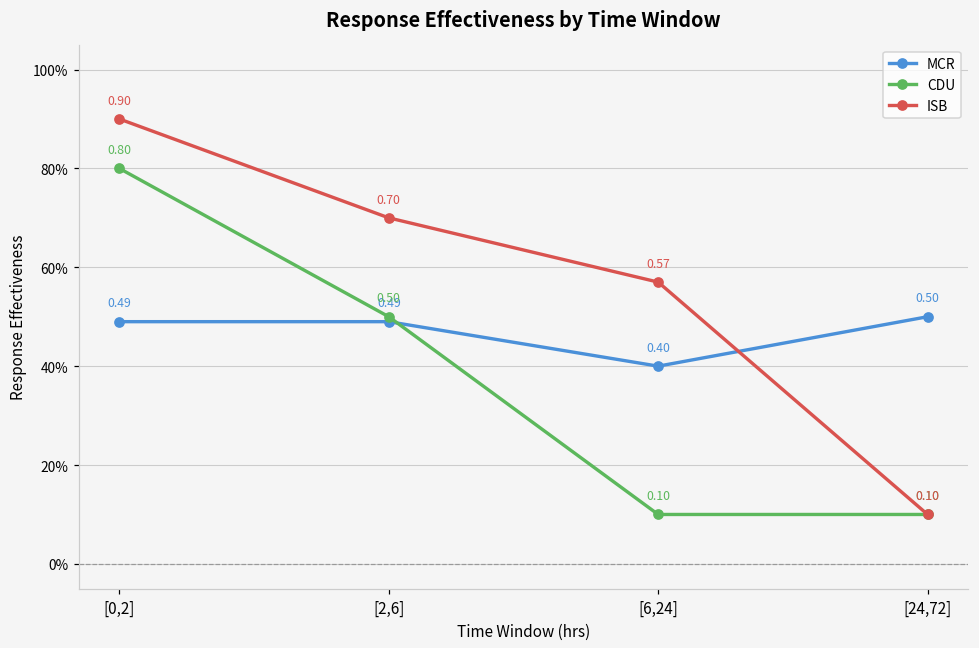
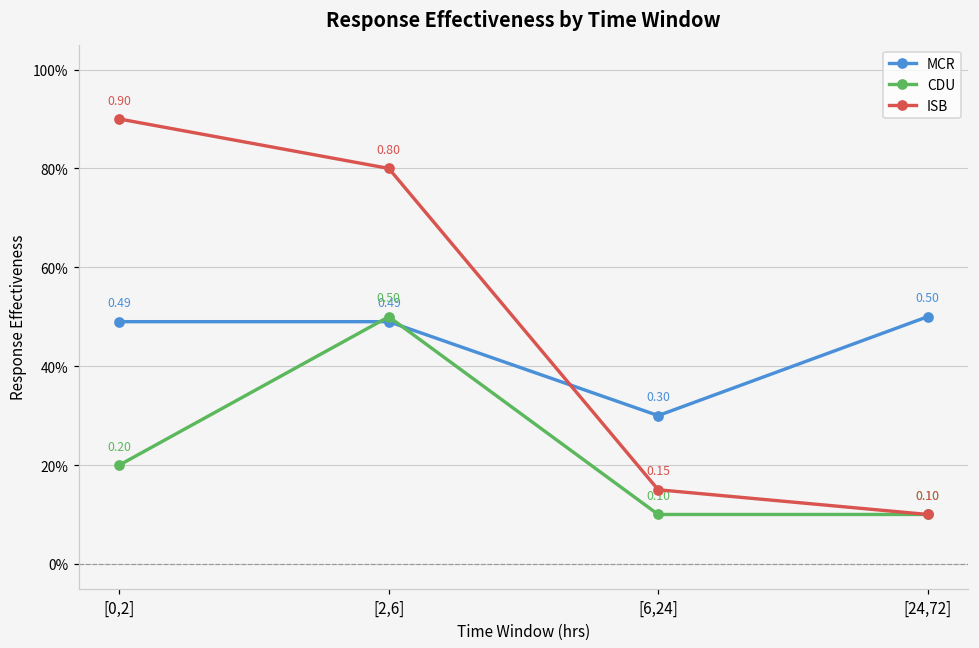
  {
    "MCR": {
      "[0,2]": 0.49,
-     "[6,24]": 0.40,
+     "[6,24]": 0.30,
      "[24,72]": 0.50
    },
    "CDU": {
-     "[0,2]": 0.80
+     "[0,2]": 0.20
    },
    "ISB": {
      "[0,2]": 0.90,
-     "[2,6]": 0.70,
-     "[6,24]": 0.57
+     "[2,6]": 0.80,
+     "[6,24]": 0.15
    }
  }
